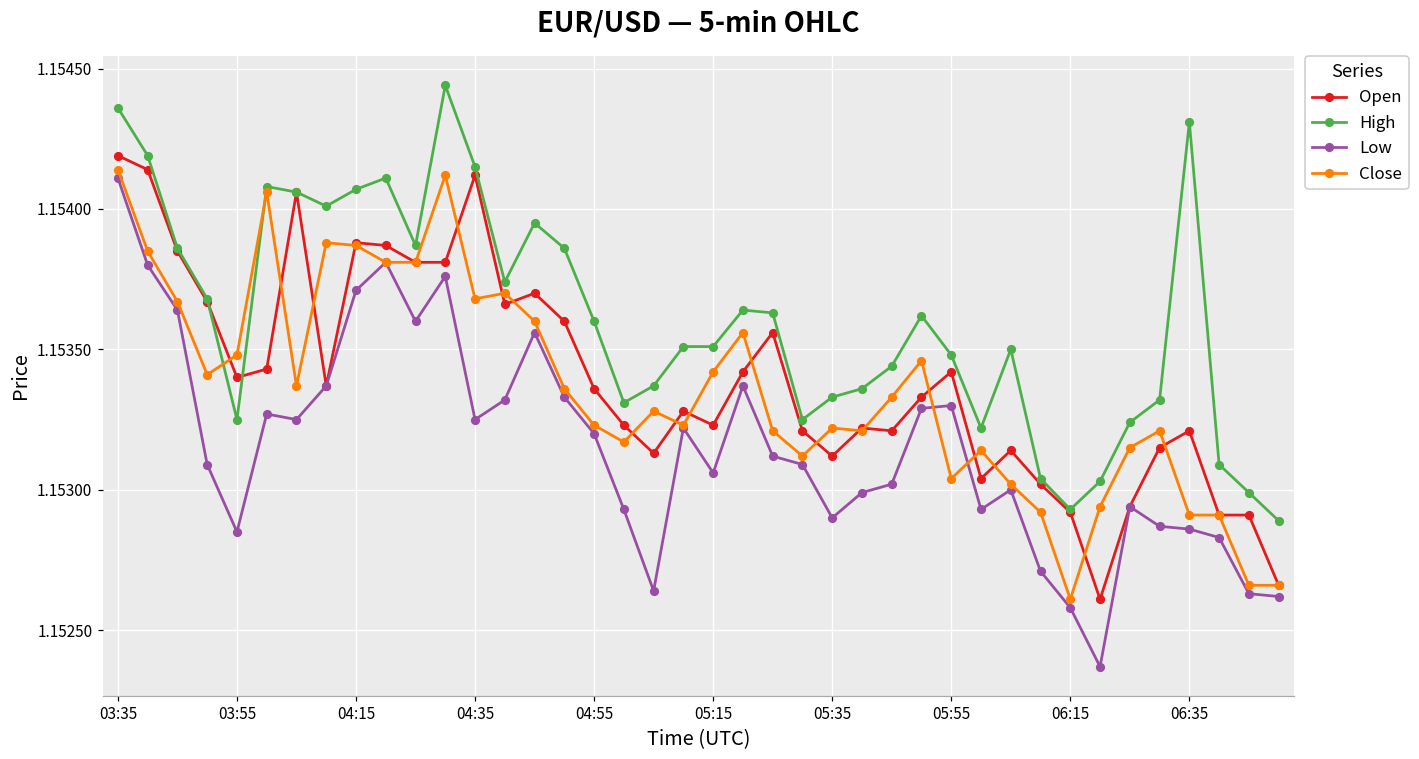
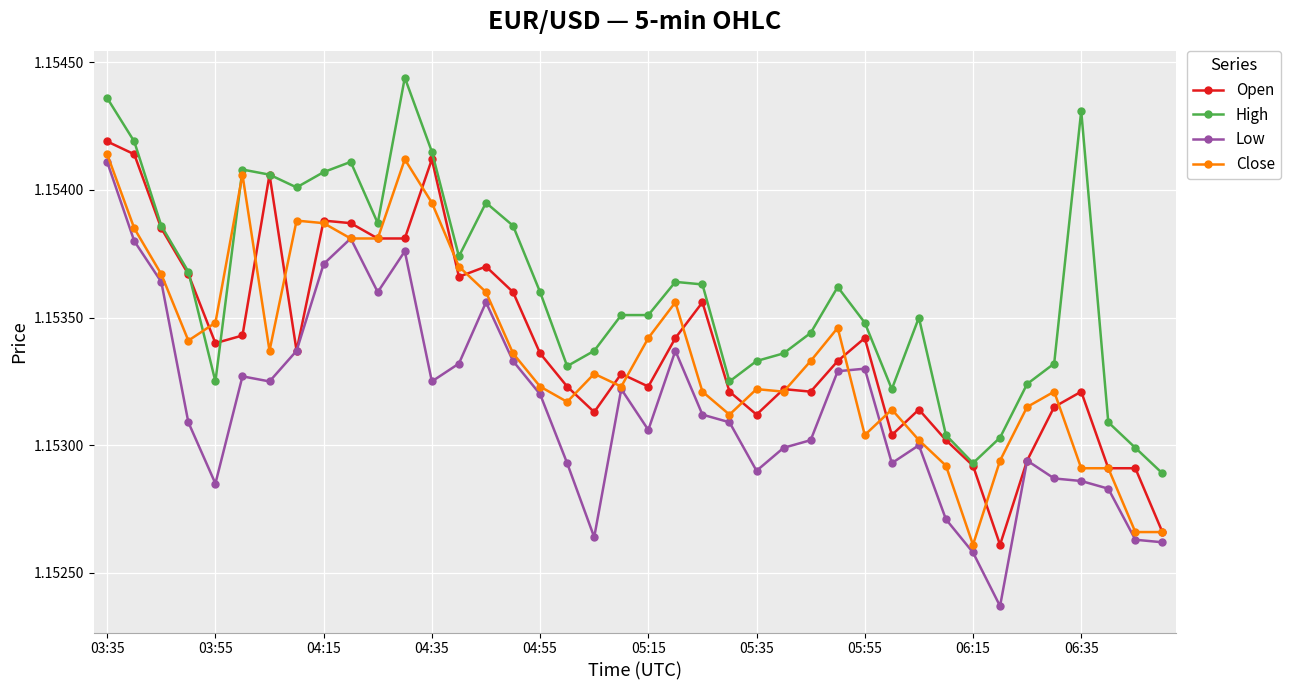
  {
    "Open": {
      "03:35": 1.15419,
      "03:55": 1.15340,
      "04:15": 1.15388,
      "04:35": 1.15412,
      "04:55": 1.15336,
      "05:15": 1.15323,
      "05:35": 1.15312,
      "05:55": 1.15342,
      "06:15": 1.15292,
      "06:35": 1.15321
    },
    "High": {
      "03:35": 1.15436,
      "03:55": 1.15325,
      "04:15": 1.15407,
      "04:35": 1.15415,
      "04:55": 1.15360,
      "05:15": 1.15351,
      "05:35": 1.15333,
      "05:55": 1.15348,
      "06:15": 1.15293,
      "06:35": 1.15431
    },
    "Low": {
      "03:35": 1.15411,
      "03:55": 1.15285,
      "04:15": 1.15371,
      "04:35": 1.15325,
      "04:55": 1.15320,
      "05:15": 1.15306,
      "05:35": 1.15290,
      "05:55": 1.15330,
      "06:15": 1.15258,
      "06:35": 1.15286
    },
    "Close": {
      "03:35": 1.15414,
      "03:55": 1.15348,
      "04:15": 1.15387,
-     "04:35": 1.15368,
+     "04:35": 1.15395,
      "04:55": 1.15323,
      "05:15": 1.15342,
      "05:35": 1.15322,
      "05:55": 1.15304,
      "06:15": 1.15261,
      "06:35": 1.15291
    }
  }
